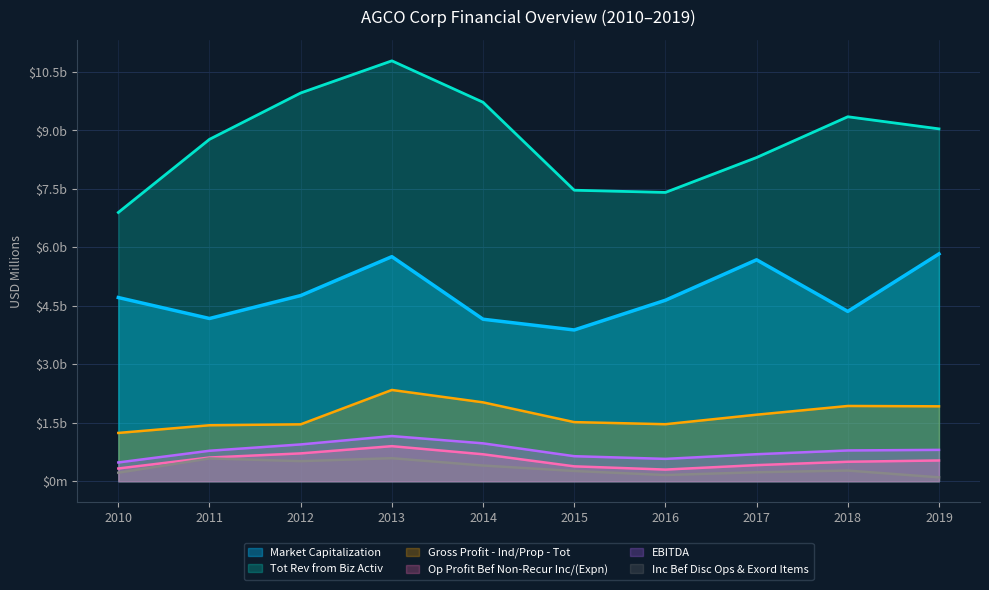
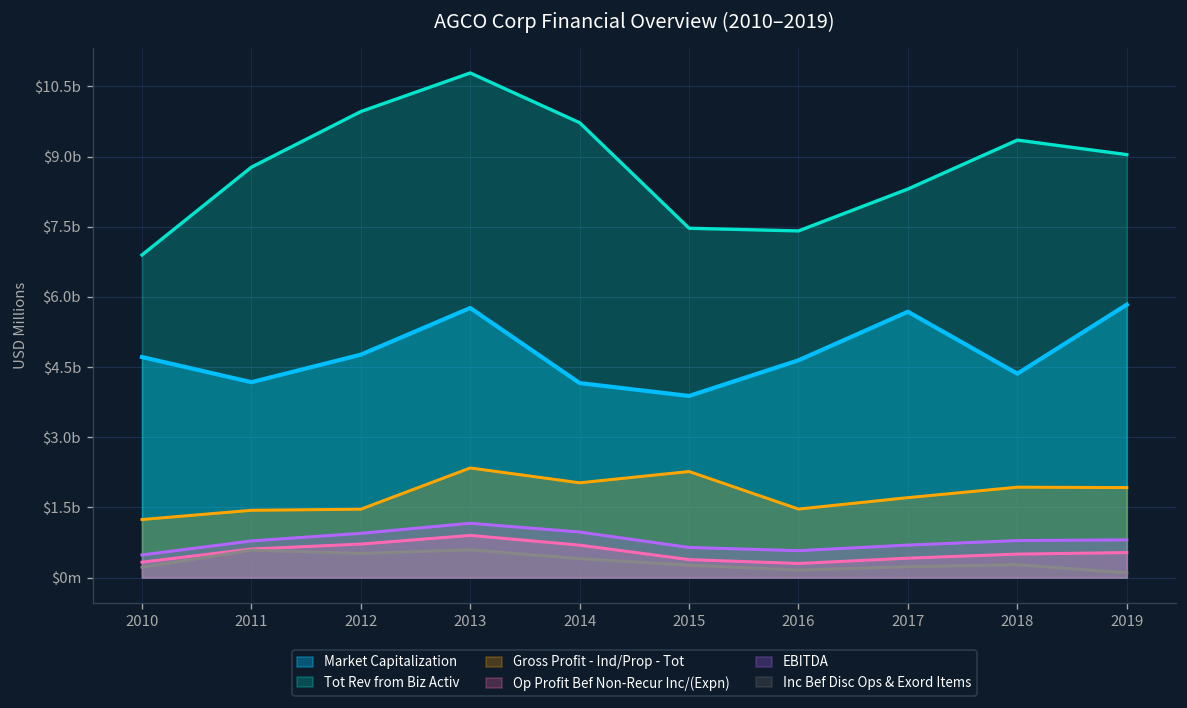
  {
    "Gross Profit - Ind/Prop - Tot": {
      "2010": "$1.2b",
      "2011": "$1.4b",
      "2012": "$1.5b",
      "2013": "$2.3b",
      "2014": "$2.0b",
-     "2015": "$1.5b",
+     "2015": "$2.3b",
      "2016": "$1.5b",
      "2017": "$1.7b",
      "2018": "$1.9b",
      "2019": "$1.9b"
    }
  }
